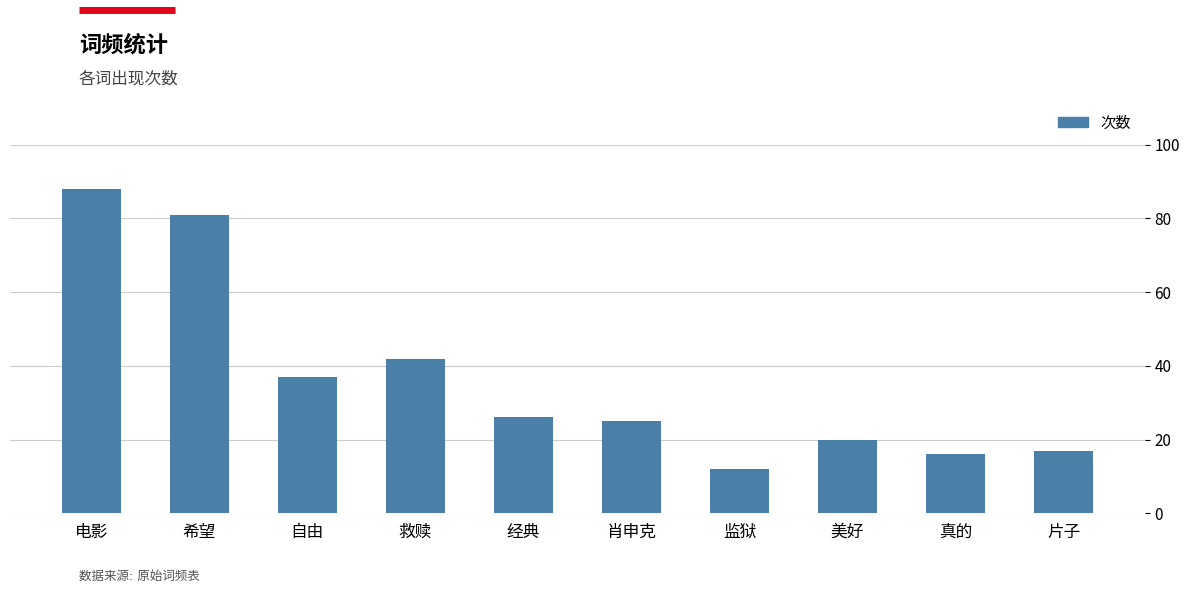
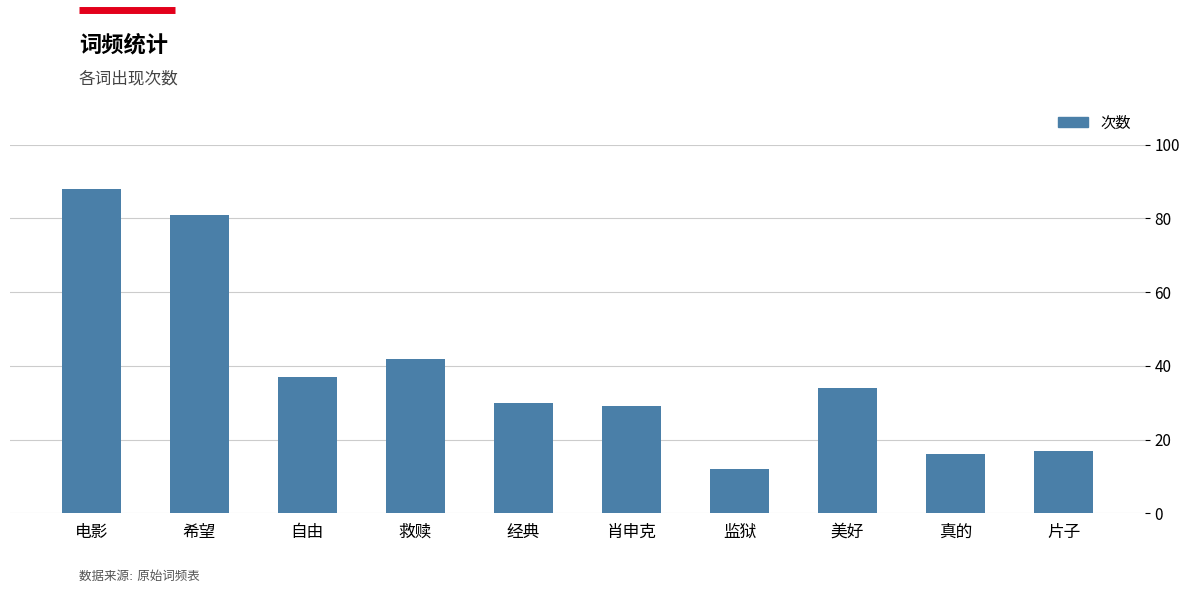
  {
    "电影": 88,
    "希望": 81,
    "自由": 37,
    "救赎": 42,
-   "经典": 26,
-   "肖申克": 25,
+   "经典": 30,
+   "肖申克": 29,
    "监狱": 12,
-   "美好": 20,
+   "美好": 34,
    "真的": 16,
    "片子": 17
  }
